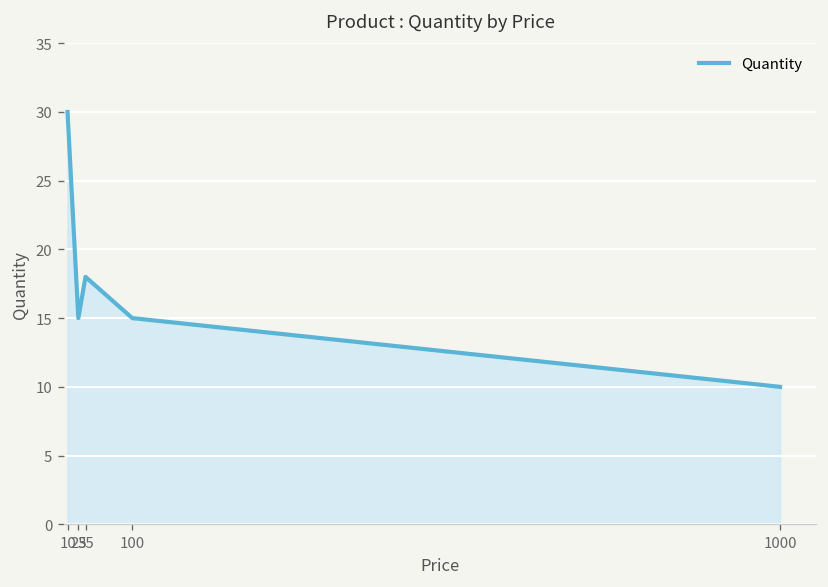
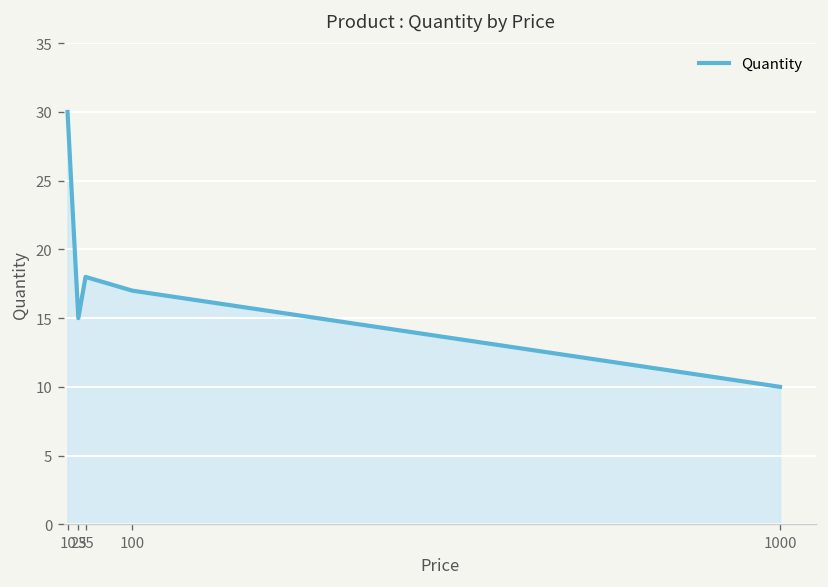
  {
-   "100": 15,
+   "100": 17,
    "1000": 10
  }
